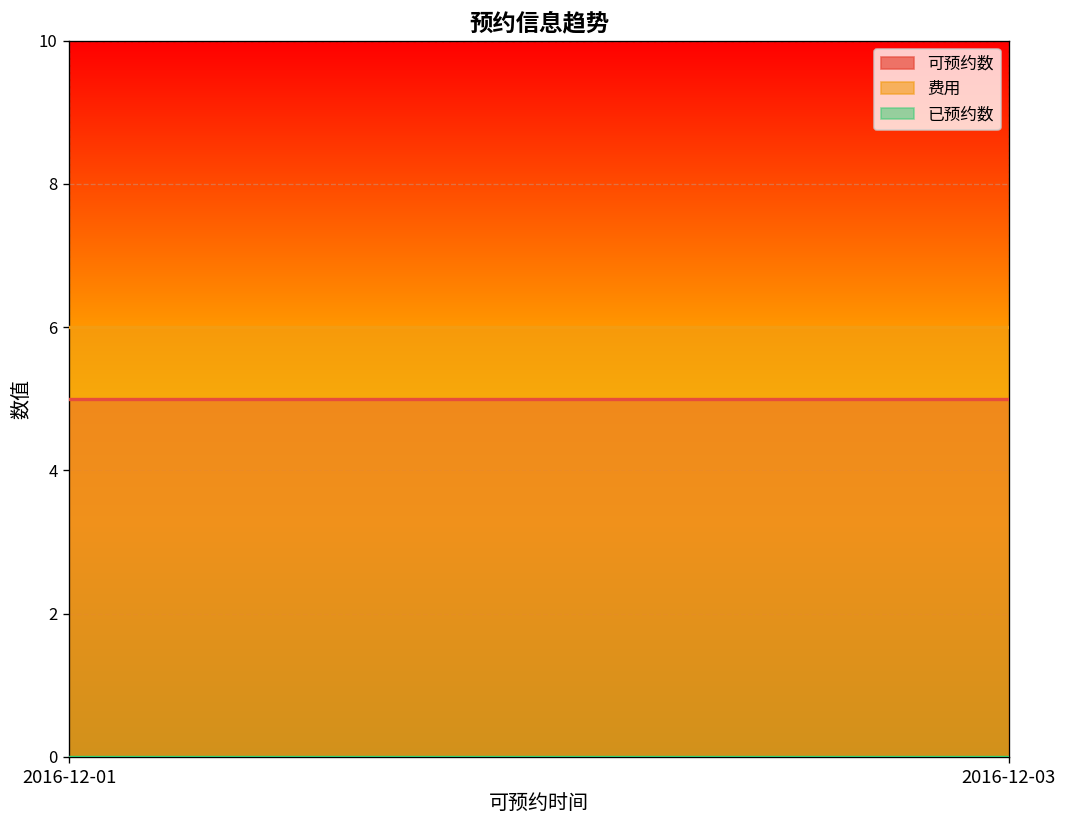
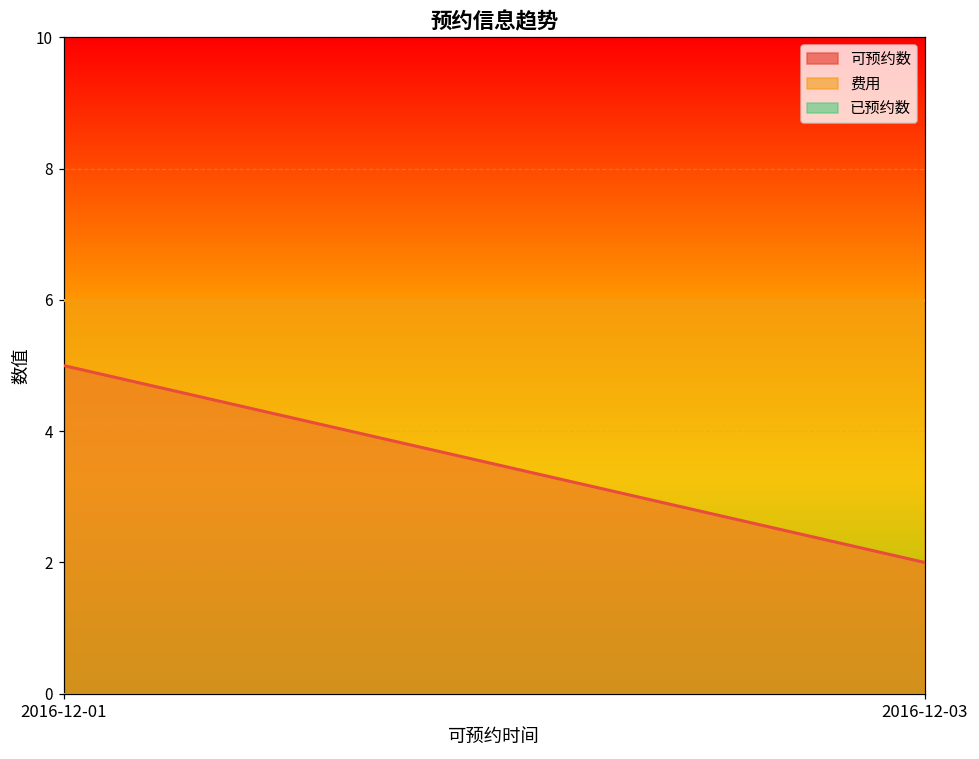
  {
    "可预约数": {
      "2016-12-01": 5,
-     "2016-12-03": 5
+     "2016-12-03": 2
    },
    "费用": {
      "2016-12-01": 6,
      "2016-12-03": 6
    },
    "已预约数": {
      "2016-12-01": 0,
      "2016-12-03": 0
    }
  }
